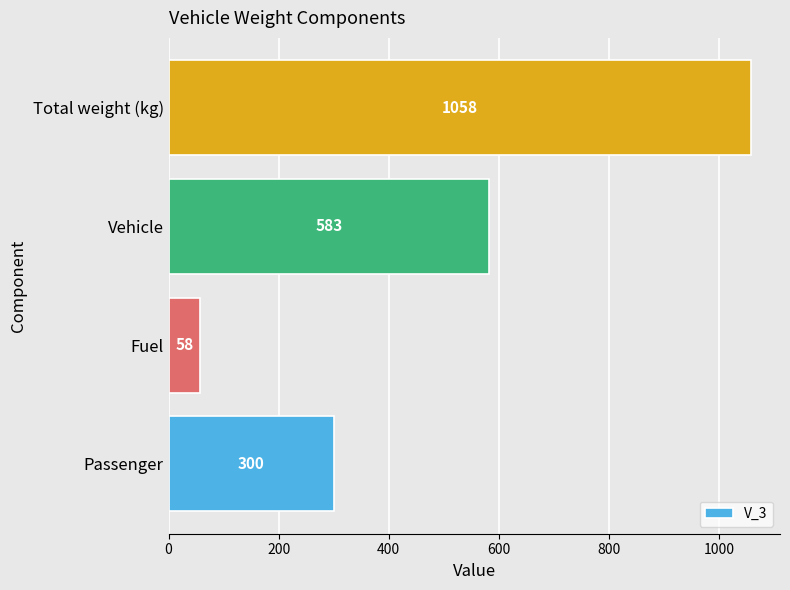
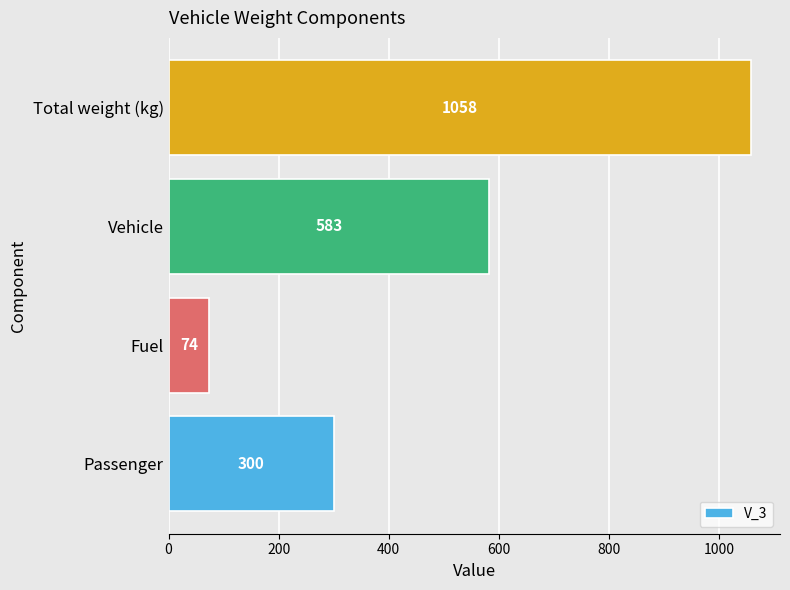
  {
    "Total weight (kg)": 1058,
    "Vehicle": 583,
-   "Fuel": 58,
+   "Fuel": 74,
    "Passenger": 300
  }
